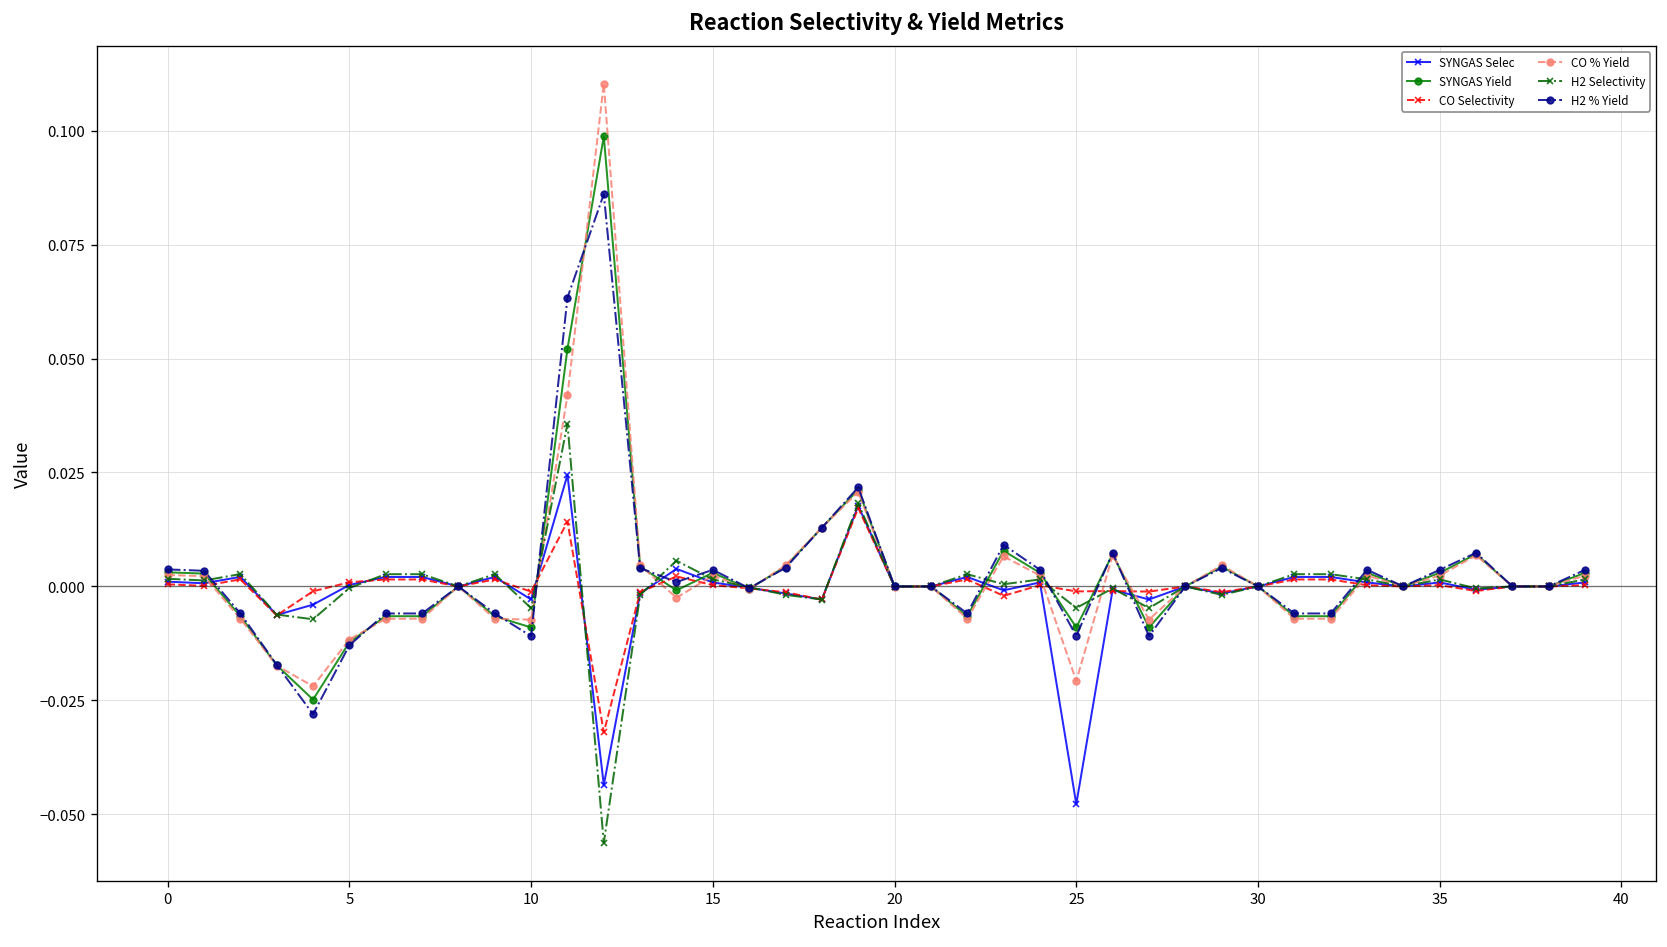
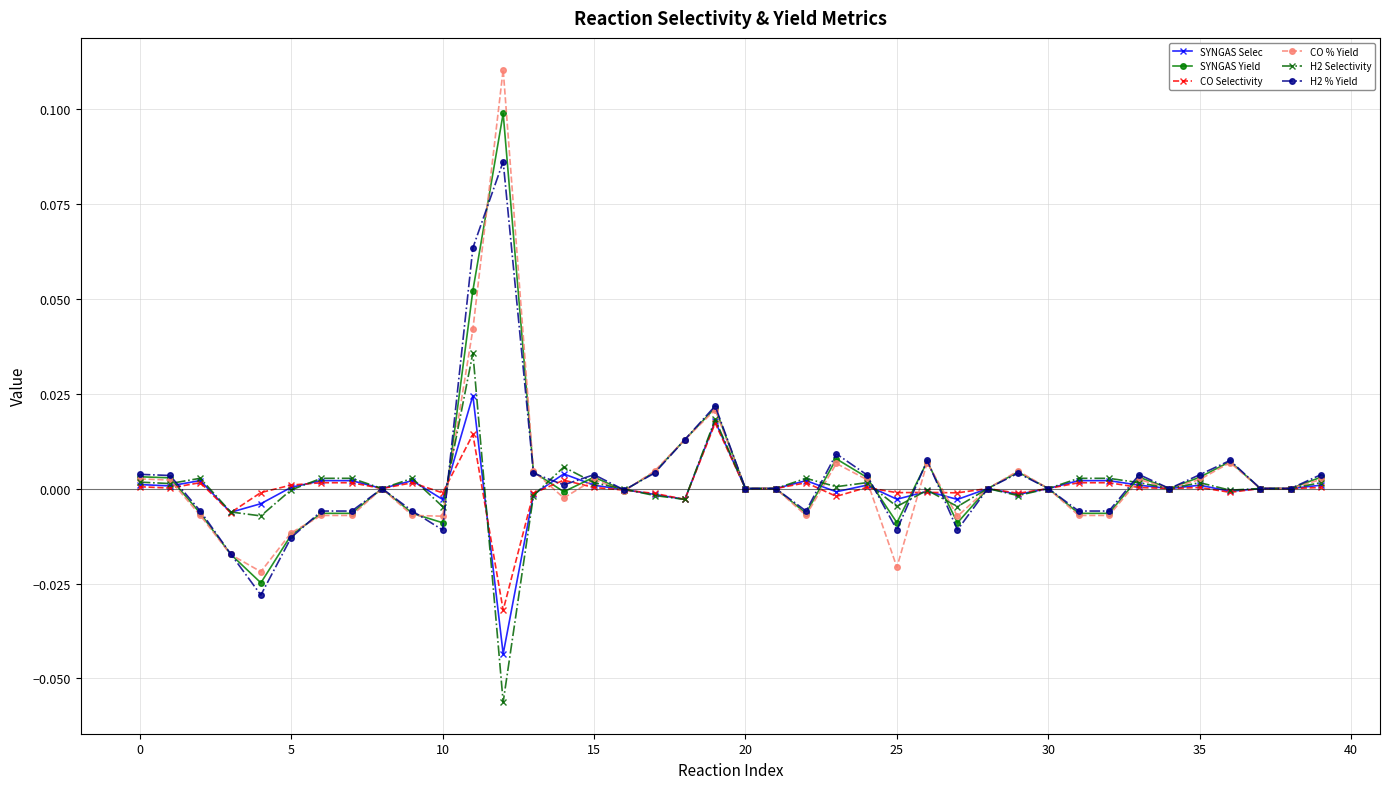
  {
    "SYNGAS Selec": {
      "10": -0.003,
-     "25": -0.048
+     "25": -0.003
    },
    "CO Selectivity": {
      "10": -0.001,
      "25": -0.001
    },
    "CO % Yield": {
      "10": -0.007,
      "25": -0.021
    },
    "H2 % Yield": {
      "10": -0.011,
      "25": -0.011
    }
  }
